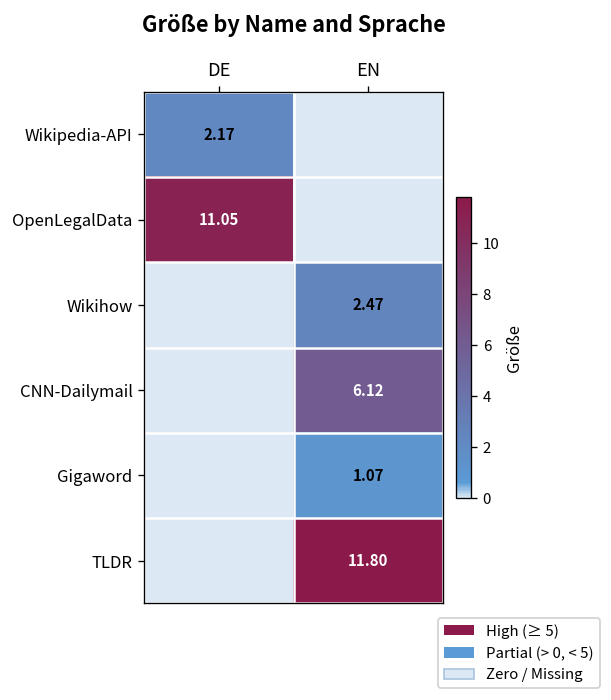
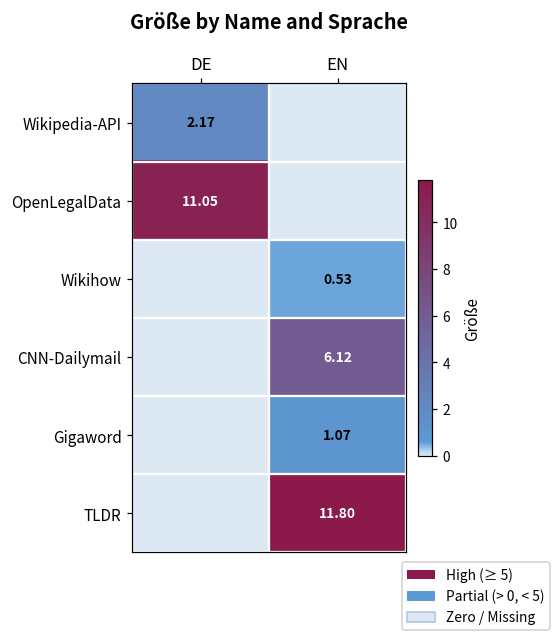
  {
    "Wikipedia-API": {
      "DE": 2.17
    },
    "OpenLegalData": {
      "DE": 11.05
    },
    "Wikihow": {
-     "EN": 2.47
+     "EN": 0.53
    },
    "CNN-Dailymail": {
      "EN": 6.12
    },
    "Gigaword": {
      "EN": 1.07
    },
    "TLDR": {
      "EN": 11.80
    }
  }
